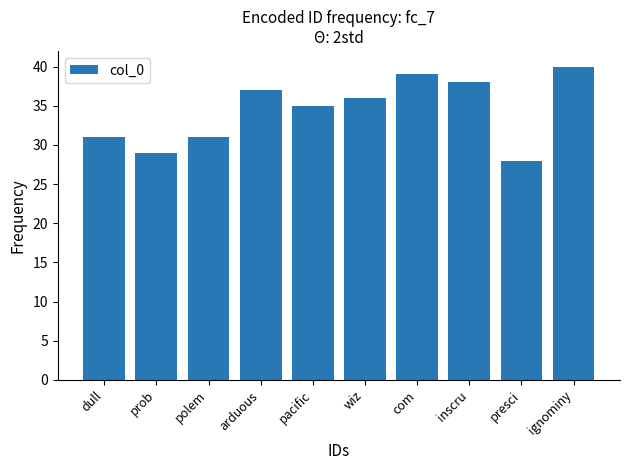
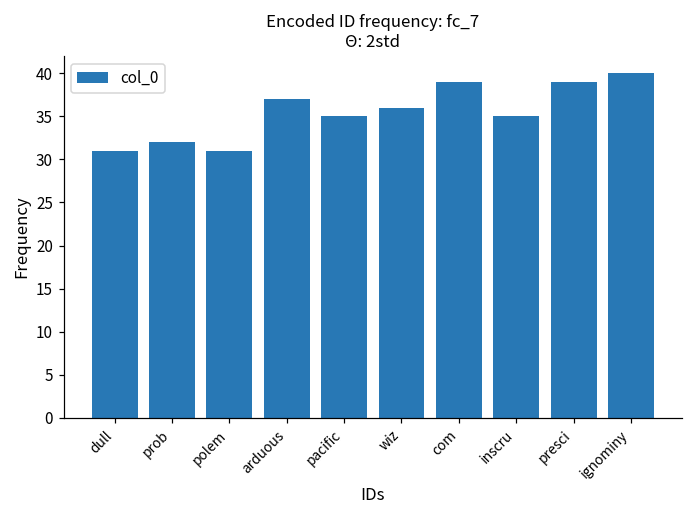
  {
    "dull": 31,
-   "prob": 29,
+   "prob": 32,
    "polem": 31,
    "arduous": 37,
    "pacific": 35,
    "wiz": 36,
    "com": 39,
-   "inscru": 38,
-   "presci": 28,
+   "inscru": 35,
+   "presci": 39,
    "ignominy": 40
  }
